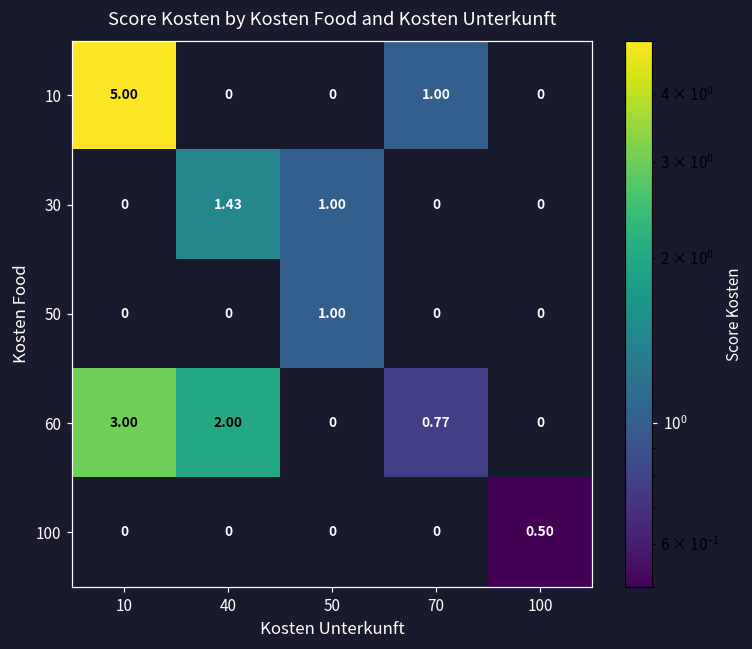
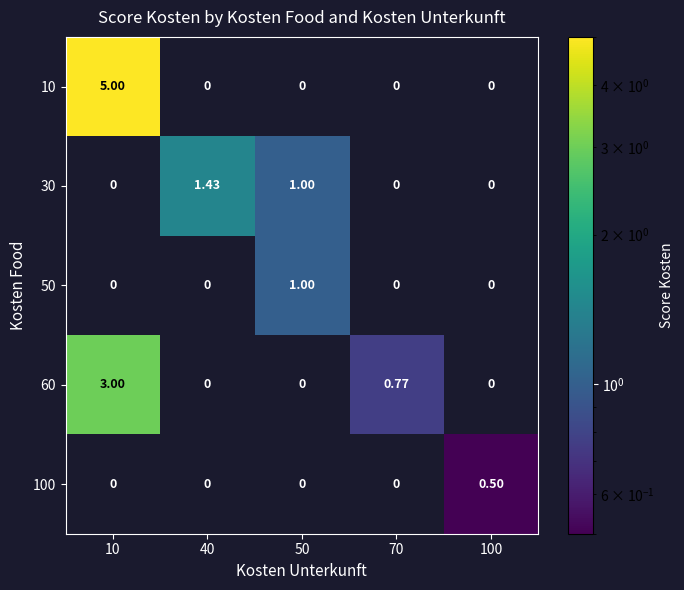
  {
    "10": {
      "10": 5.00,
      "40": 0,
      "50": 0,
-     "70": 1.00,
+     "70": 0,
      "100": 0
    },
    "30": {
      "10": 0,
      "40": 1.43,
      "50": 1.00,
      "70": 0,
      "100": 0
    },
    "50": {
      "10": 0,
      "40": 0,
      "50": 1.00,
      "70": 0,
      "100": 0
    },
    "60": {
      "10": 3.00,
-     "40": 2.00,
+     "40": 0,
      "50": 0,
      "70": 0.77,
      "100": 0
    },
    "100": {
      "10": 0,
      "40": 0,
      "50": 0,
      "70": 0,
      "100": 0.50
    }
  }
